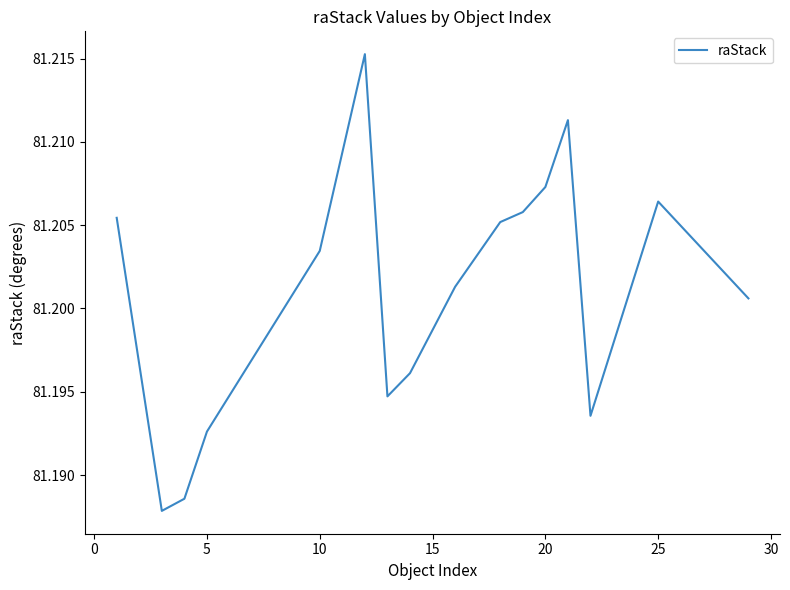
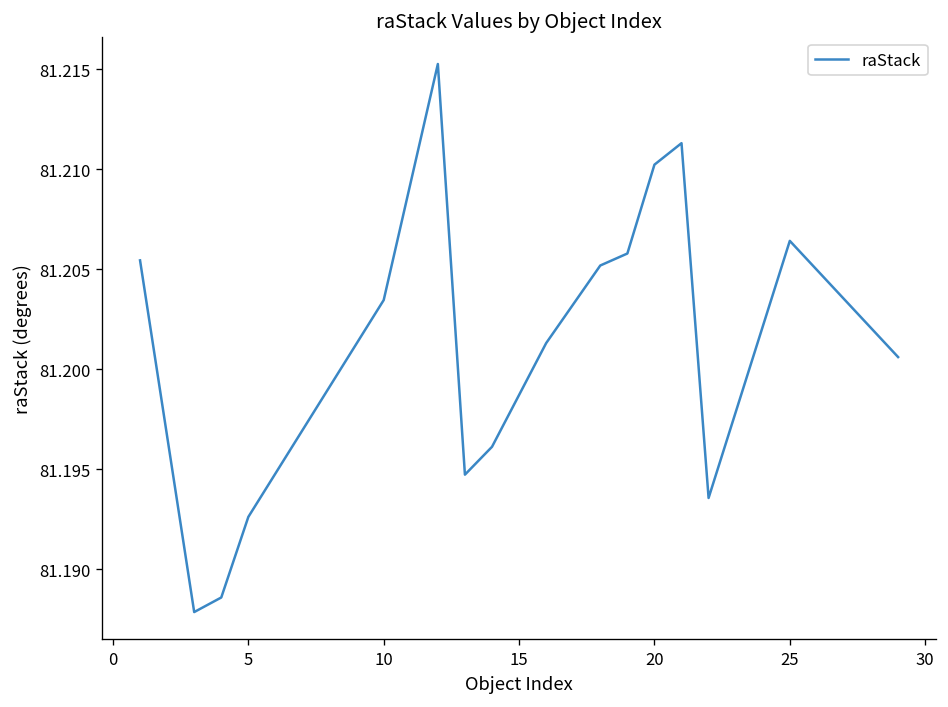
  {
    "5": 81.1926,
    "10": 81.2035,
-   "20": 81.2073,
+   "20": 81.2102,
    "25": 81.2064
  }
